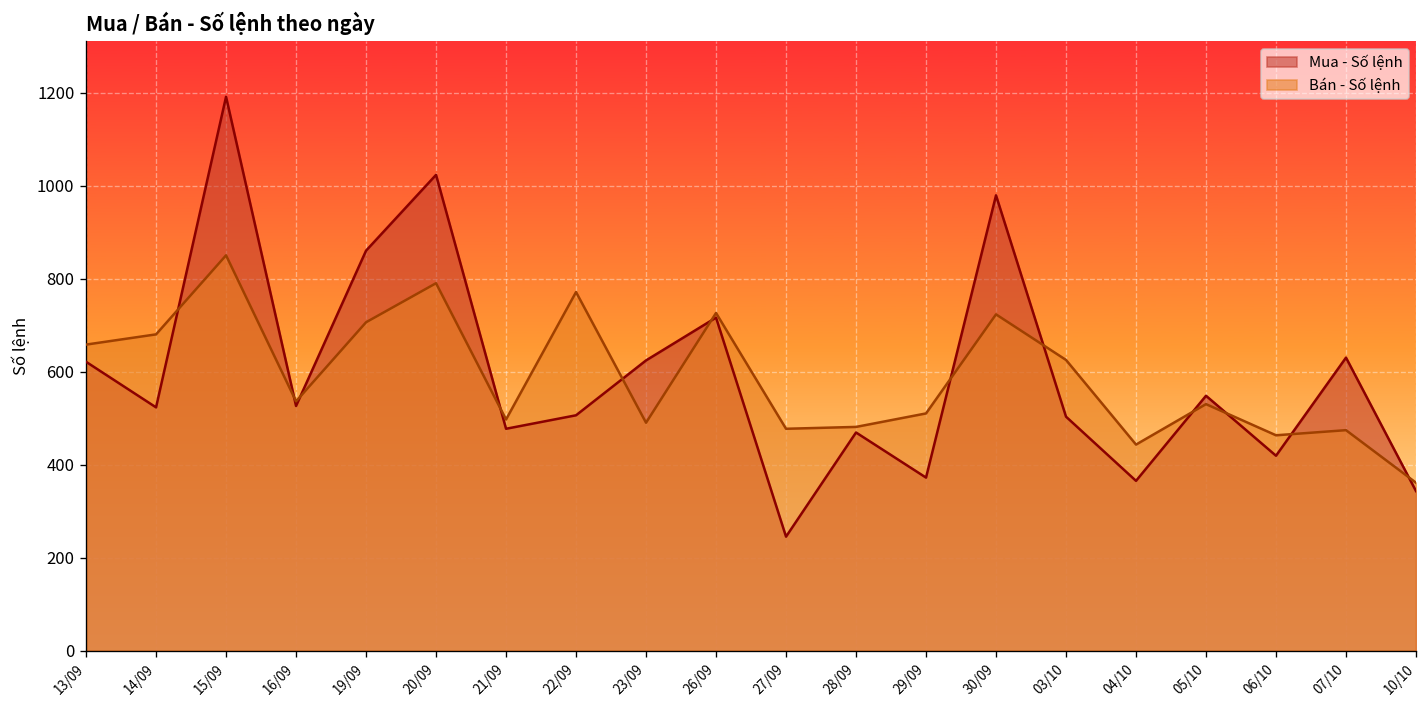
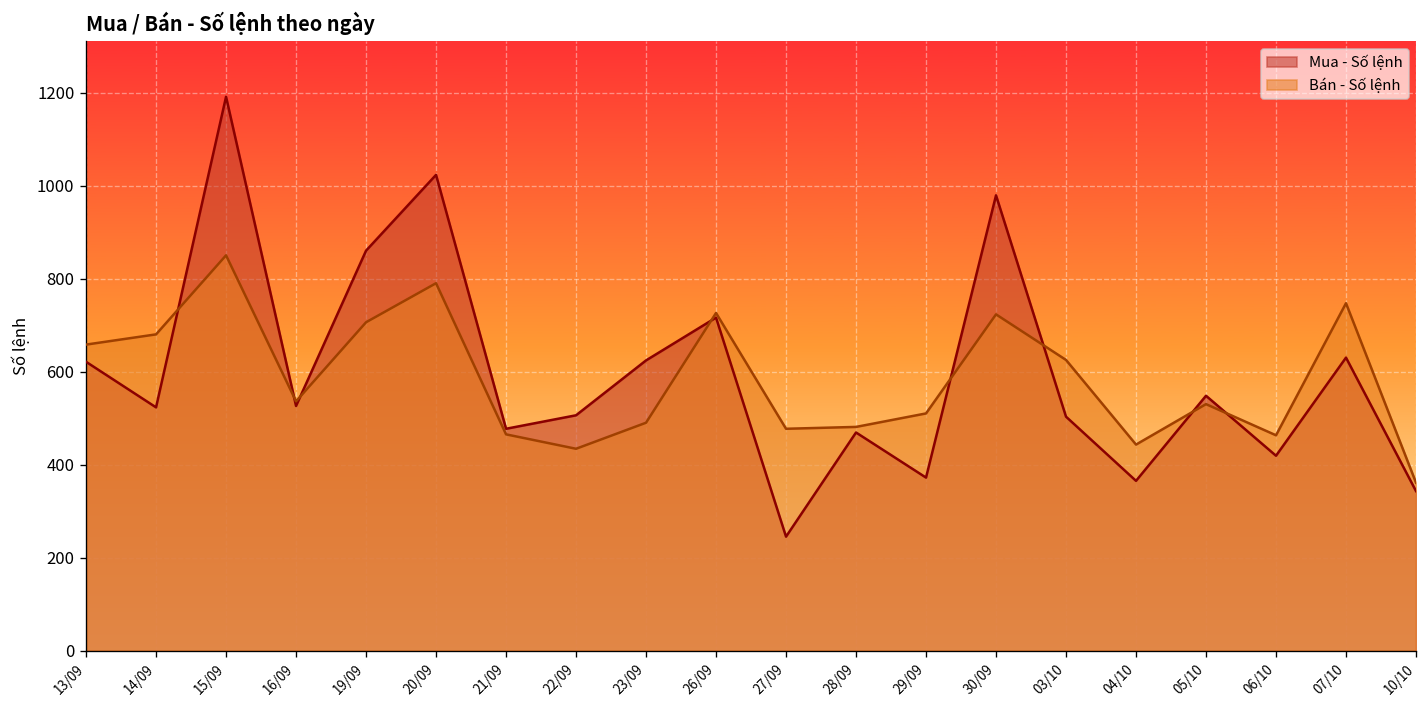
  {
    "Mua - Số lệnh": {
      "13/09": 620,
      "14/09": 520,
      "15/09": 1190,
      "16/09": 530,
      "19/09": 860,
      "20/09": 1020,
      "21/09": 480,
      "22/09": 510,
      "23/09": 620,
      "26/09": 720,
      "27/09": 250,
      "28/09": 470,
      "29/09": 370,
      "30/09": 980,
      "03/10": 500,
      "04/10": 370,
      "05/10": 550,
      "06/10": 420,
      "07/10": 630,
      "10/10": 340
    },
    "Bán - Số lệnh": {
      "13/09": 660,
      "14/09": 680,
      "15/09": 850,
      "16/09": 540,
      "19/09": 710,
      "20/09": 790,
-     "21/09": 500,
-     "22/09": 770,
+     "21/09": 470,
+     "22/09": 430,
      "23/09": 490,
      "26/09": 730,
      "27/09": 480,
      "28/09": 480,
      "29/09": 510,
      "30/09": 720,
      "03/10": 630,
      "04/10": 440,
      "05/10": 530,
      "06/10": 460,
-     "07/10": 470,
+     "07/10": 750,
      "10/10": 360
    }
  }
